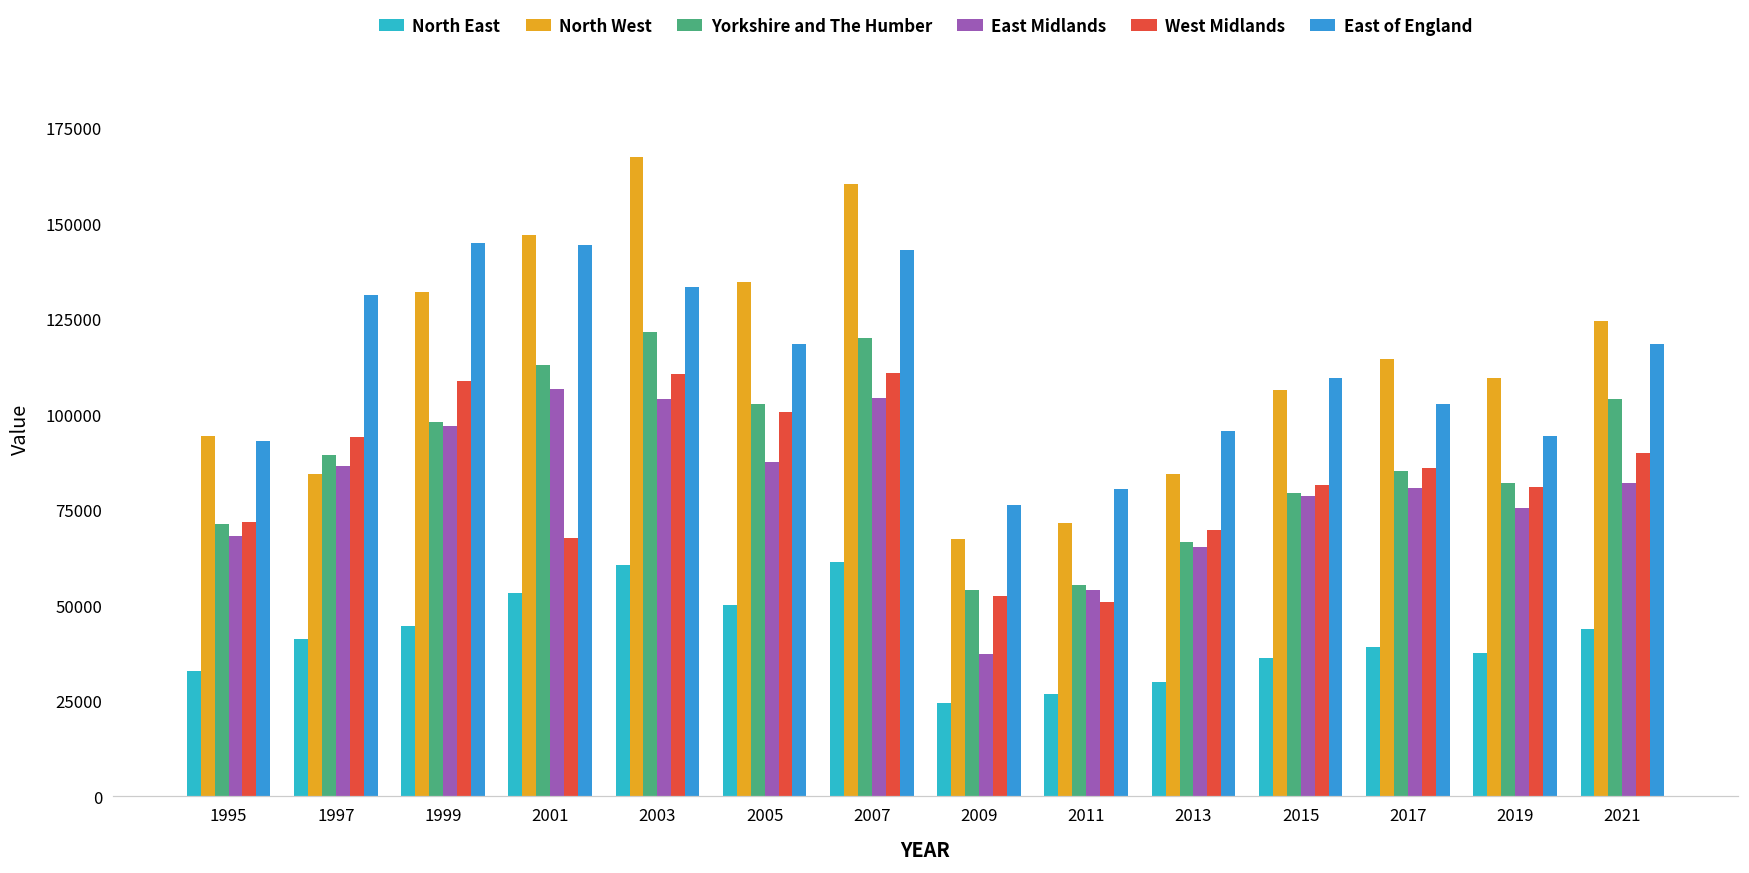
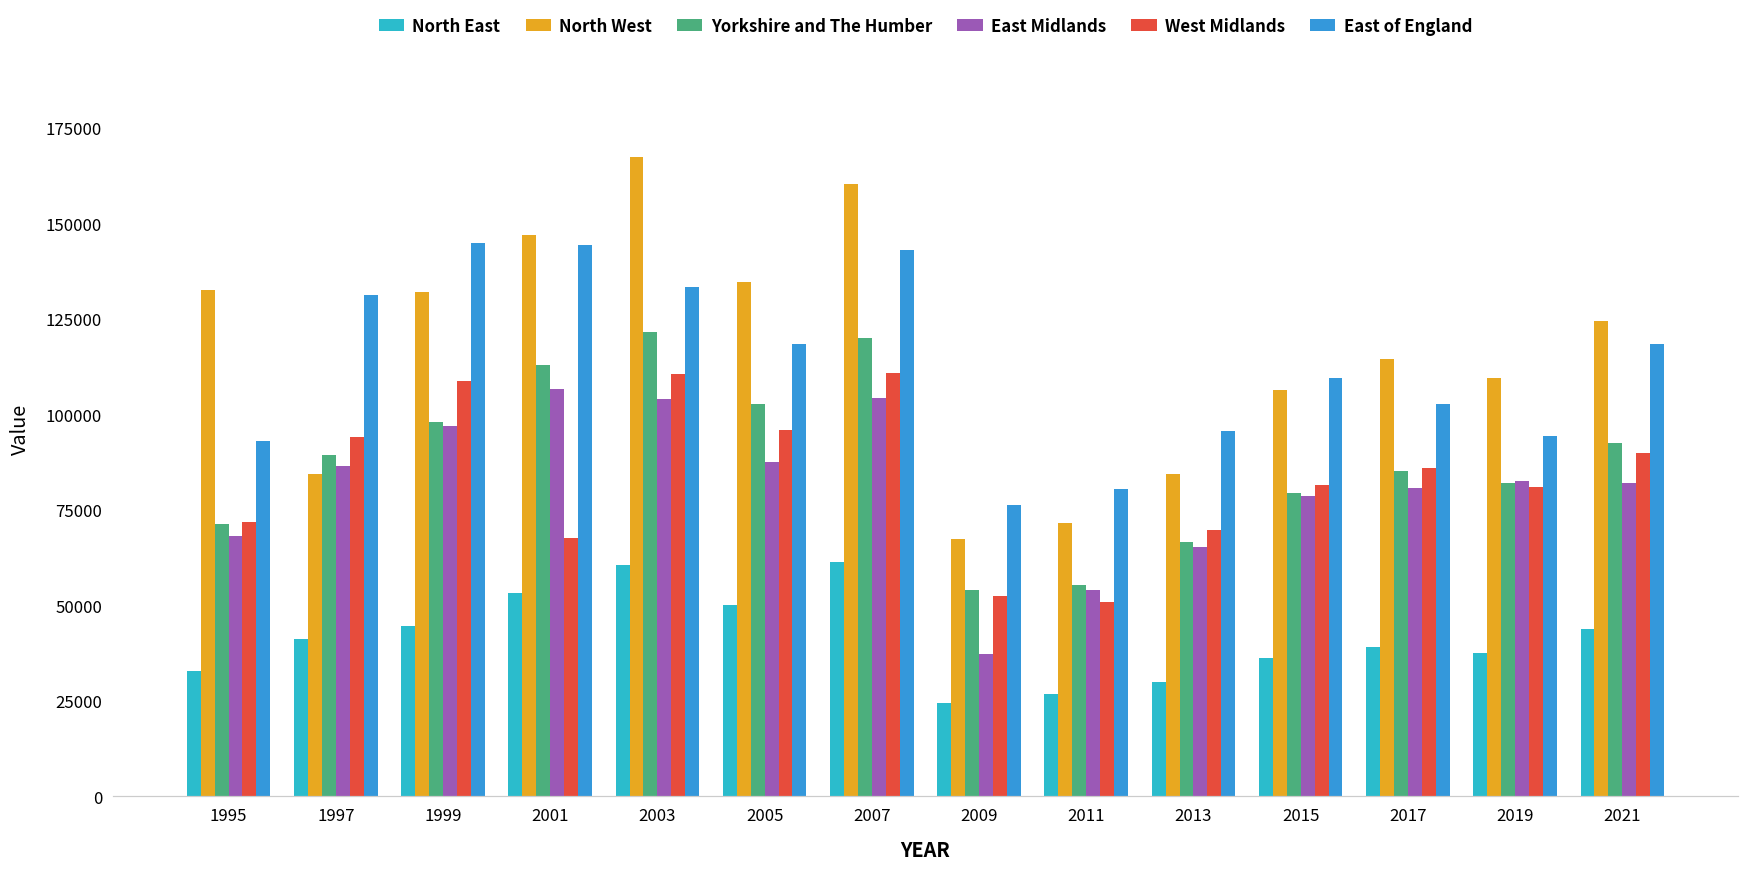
  {
    "North West": {
-     "1995": 94000,
+     "1995": 132000,
      "1997": 84000,
      "1999": 132000,
      "2001": 147000,
      "2003": 167000,
      "2005": 135000,
      "2007": 160000,
      "2009": 67000,
      "2011": 71000,
      "2013": 84000,
      "2015": 107000,
      "2017": 115000,
      "2019": 109000,
      "2021": 124000
    },
    "Yorkshire and The Humber": {
      "1995": 71000,
      "1997": 89000,
      "1999": 98000,
      "2001": 113000,
      "2003": 122000,
      "2005": 103000,
      "2007": 120000,
      "2009": 54000,
      "2011": 55000,
      "2013": 67000,
      "2015": 79000,
      "2017": 85000,
      "2019": 82000,
-     "2021": 104000
+     "2021": 93000
    },
    "East Midlands": {
      "1995": 68000,
      "1997": 86000,
      "1999": 97000,
      "2001": 107000,
      "2003": 104000,
      "2005": 87000,
      "2007": 104000,
      "2009": 37000,
      "2011": 54000,
      "2013": 65000,
      "2015": 79000,
      "2017": 81000,
-     "2019": 75000,
+     "2019": 83000,
      "2021": 82000
    },
    "West Midlands": {
      "1995": 72000,
      "1997": 94000,
      "1999": 109000,
      "2001": 68000,
      "2003": 111000,
-     "2005": 101000,
+     "2005": 96000,
      "2007": 111000,
      "2009": 52000,
      "2011": 51000,
      "2013": 70000,
      "2015": 81000,
      "2017": 86000,
      "2019": 81000,
      "2021": 90000
    }
  }
